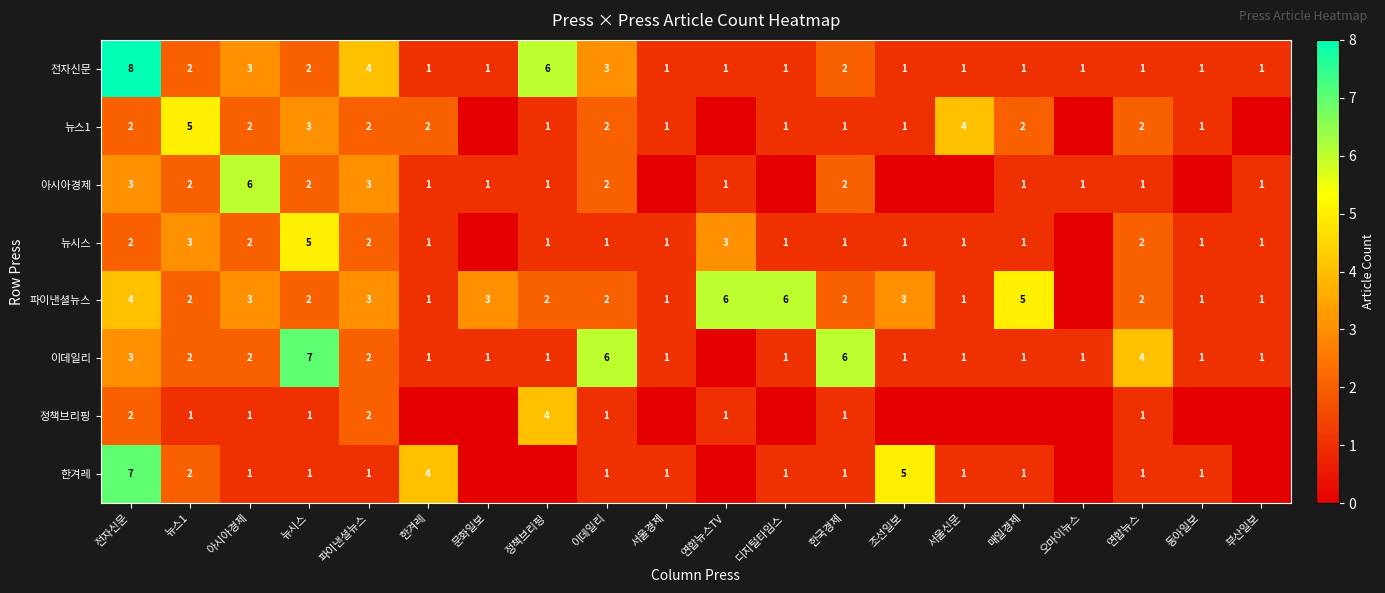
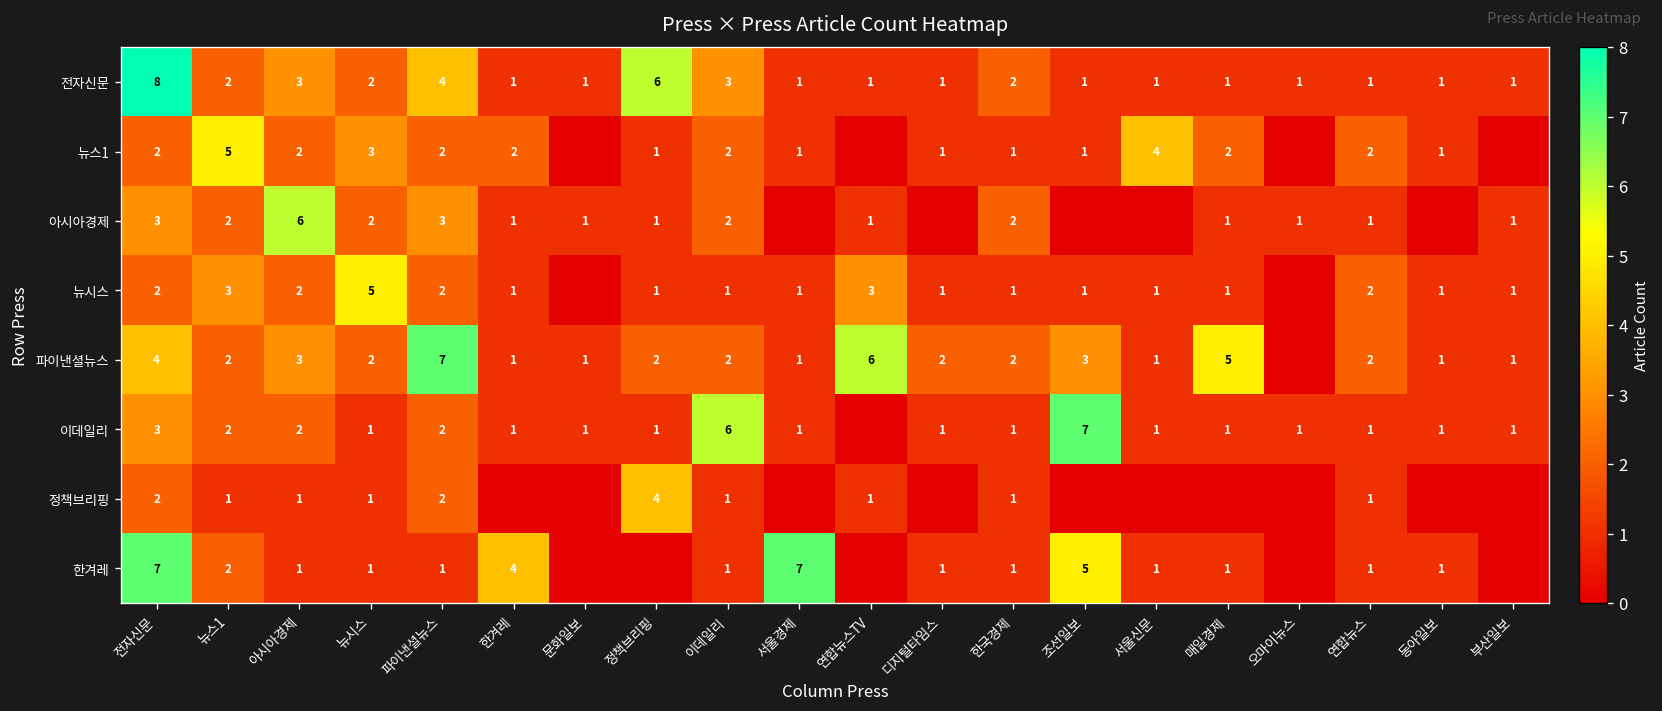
  {
    "전자신문": {
      "전자신문": 8,
      "뉴스1": 2,
      "아시아경제": 3,
      "뉴시스": 2,
      "파이낸셜뉴스": 4,
      "한겨레": 1,
      "문화일보": 1,
      "정책브리핑": 6,
      "이데일리": 3,
      "서울경제": 1,
      "연합뉴스TV": 1,
      "디지털타임스": 1,
      "한국경제": 2,
      "조선일보": 1,
      "서울신문": 1,
      "매일경제": 1,
      "오마이뉴스": 1,
      "연합뉴스": 1,
      "동아일보": 1,
      "부산일보": 1
    },
    "뉴스1": {
      "전자신문": 2,
      "뉴스1": 5,
      "아시아경제": 2,
      "뉴시스": 3,
      "파이낸셜뉴스": 2,
      "한겨레": 2,
      "정책브리핑": 1,
      "이데일리": 2,
      "서울경제": 1,
      "디지털타임스": 1,
      "한국경제": 1,
      "조선일보": 1,
      "서울신문": 4,
      "매일경제": 2,
      "연합뉴스": 2,
      "동아일보": 1
    },
    "아시아경제": {
      "전자신문": 3,
      "뉴스1": 2,
      "아시아경제": 6,
      "뉴시스": 2,
      "파이낸셜뉴스": 3,
      "한겨레": 1,
      "문화일보": 1,
      "정책브리핑": 1,
      "이데일리": 2,
      "연합뉴스TV": 1,
      "한국경제": 2,
      "매일경제": 1,
      "오마이뉴스": 1,
      "연합뉴스": 1,
      "부산일보": 1
    },
    "뉴시스": {
      "전자신문": 2,
      "뉴스1": 3,
      "아시아경제": 2,
      "뉴시스": 5,
      "파이낸셜뉴스": 2,
      "한겨레": 1,
      "정책브리핑": 1,
      "이데일리": 1,
      "서울경제": 1,
      "연합뉴스TV": 3,
      "디지털타임스": 1,
      "한국경제": 1,
      "조선일보": 1,
      "서울신문": 1,
      "매일경제": 1,
      "연합뉴스": 2,
      "동아일보": 1,
      "부산일보": 1
    },
    "파이낸셜뉴스": {
      "전자신문": 4,
      "뉴스1": 2,
      "아시아경제": 3,
      "뉴시스": 2,
-     "파이낸셜뉴스": 3,
+     "파이낸셜뉴스": 7,
      "한겨레": 1,
-     "문화일보": 3,
+     "문화일보": 1,
      "정책브리핑": 2,
      "이데일리": 2,
      "서울경제": 1,
      "연합뉴스TV": 6,
-     "디지털타임스": 6,
+     "디지털타임스": 2,
      "한국경제": 2,
      "조선일보": 3,
      "서울신문": 1,
      "매일경제": 5,
      "연합뉴스": 2,
      "동아일보": 1,
      "부산일보": 1
    },
    "이데일리": {
      "전자신문": 3,
      "뉴스1": 2,
      "아시아경제": 2,
-     "뉴시스": 7,
+     "뉴시스": 1,
      "파이낸셜뉴스": 2,
      "한겨레": 1,
      "문화일보": 1,
      "정책브리핑": 1,
      "이데일리": 6,
      "서울경제": 1,
      "디지털타임스": 1,
-     "한국경제": 6,
-     "조선일보": 1,
+     "한국경제": 1,
+     "조선일보": 7,
      "서울신문": 1,
      "매일경제": 1,
      "오마이뉴스": 1,
-     "연합뉴스": 4,
+     "연합뉴스": 1,
      "동아일보": 1,
      "부산일보": 1
    },
    "정책브리핑": {
      "전자신문": 2,
      "뉴스1": 1,
      "아시아경제": 1,
      "뉴시스": 1,
      "파이낸셜뉴스": 2,
      "정책브리핑": 4,
      "이데일리": 1,
      "연합뉴스TV": 1,
      "한국경제": 1,
      "연합뉴스": 1
    },
    "한겨레": {
      "전자신문": 7,
      "뉴스1": 2,
      "아시아경제": 1,
      "뉴시스": 1,
      "파이낸셜뉴스": 1,
      "한겨레": 4,
      "이데일리": 1,
-     "서울경제": 1,
+     "서울경제": 7,
      "디지털타임스": 1,
      "한국경제": 1,
      "조선일보": 5,
      "서울신문": 1,
      "매일경제": 1,
      "연합뉴스": 1,
      "동아일보": 1
    }
  }
